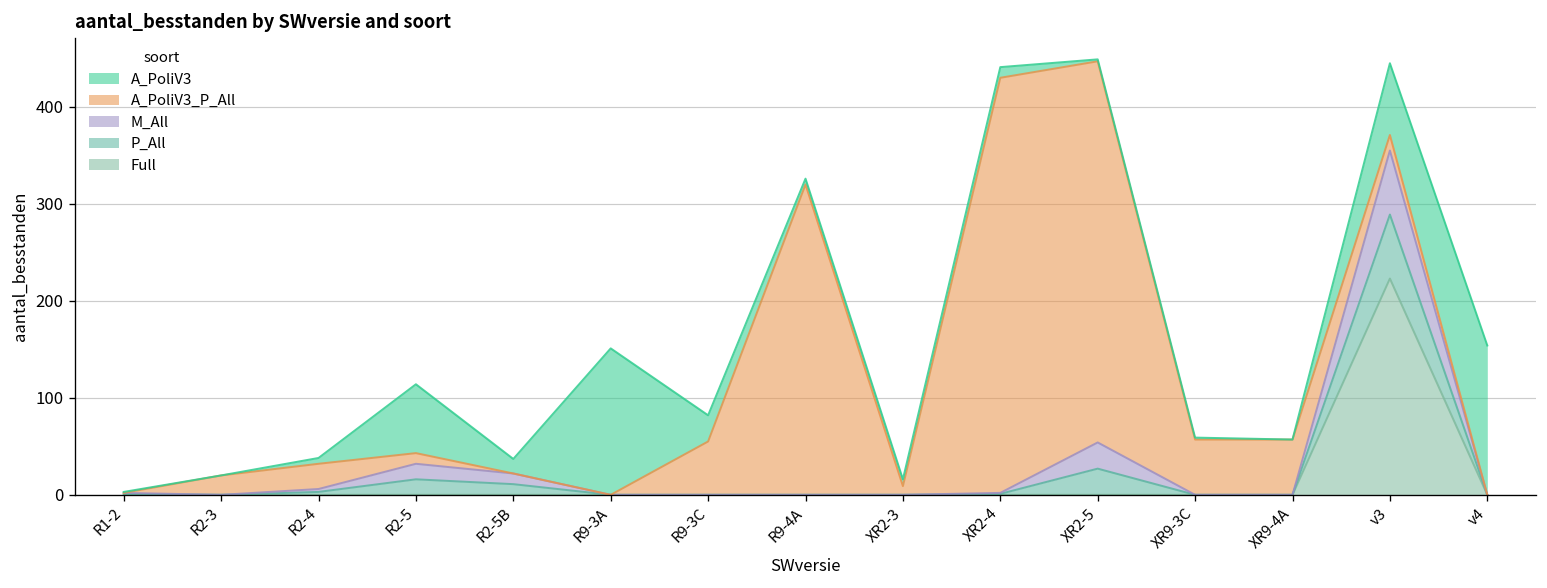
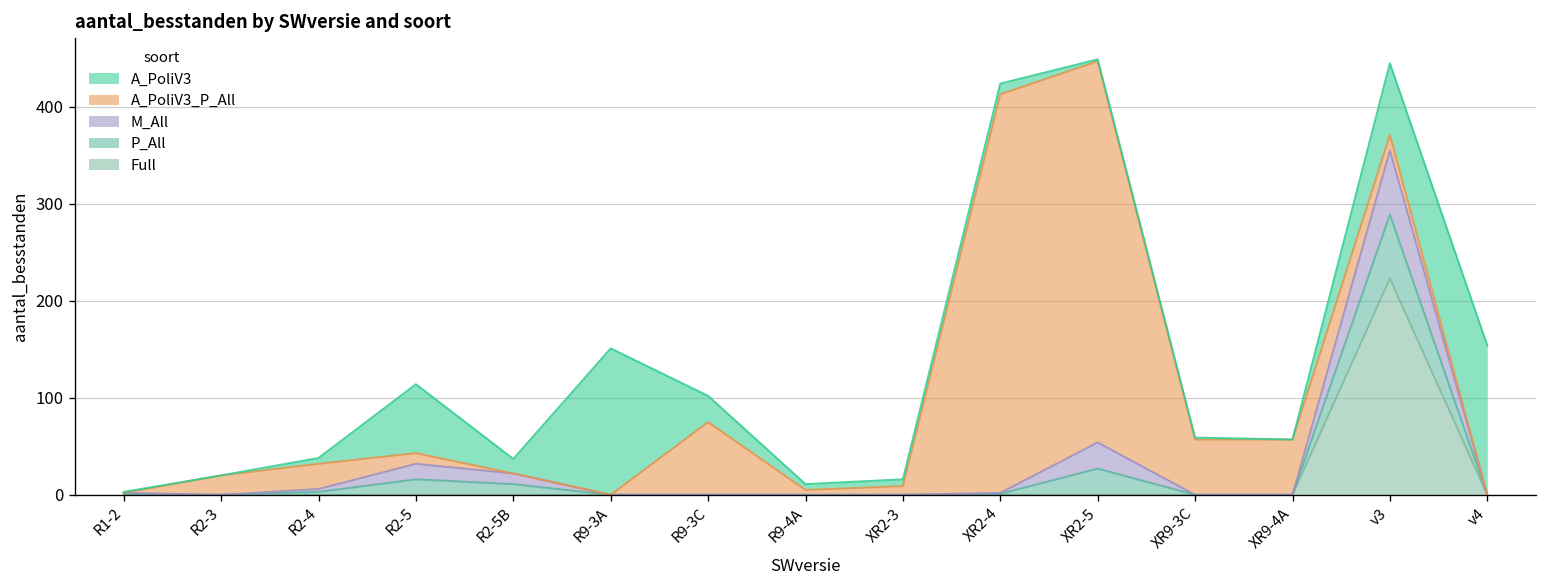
  {
    "A_PoliV3_P_All": {
      "R2-4": 30,
      "R2-5": 10,
-     "R9-3C": 60,
-     "R9-4A": 320,
+     "R9-3C": 80,
+     "R9-4A": 10,
      "XR2-3": 10,
-     "XR2-4": 430,
+     "XR2-4": 410,
      "v3": 20
    }
  }
